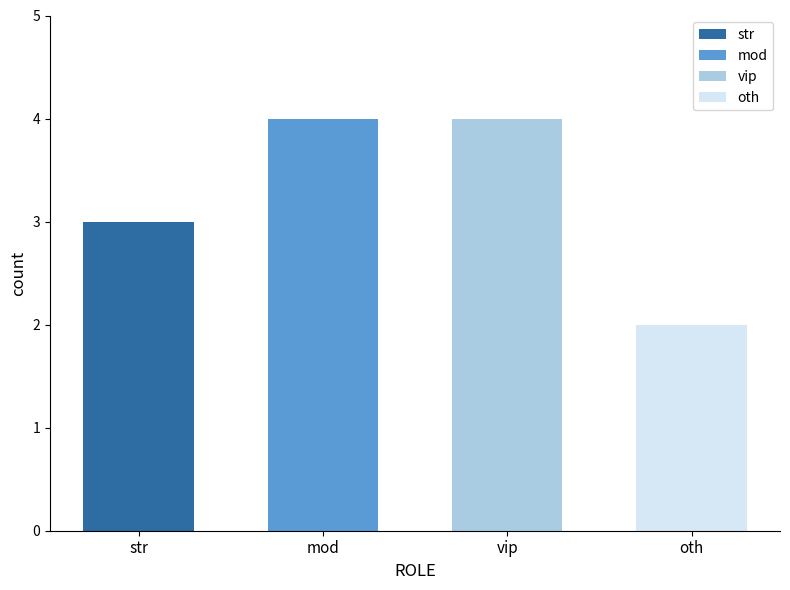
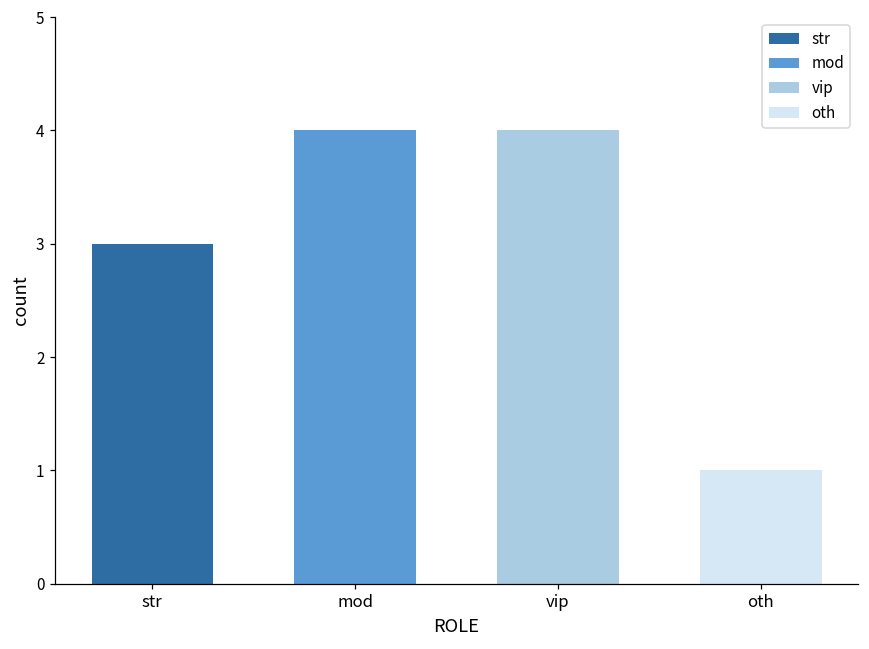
  {
    "str": 3,
    "mod": 4,
    "vip": 4,
-   "oth": 2
+   "oth": 1
  }
